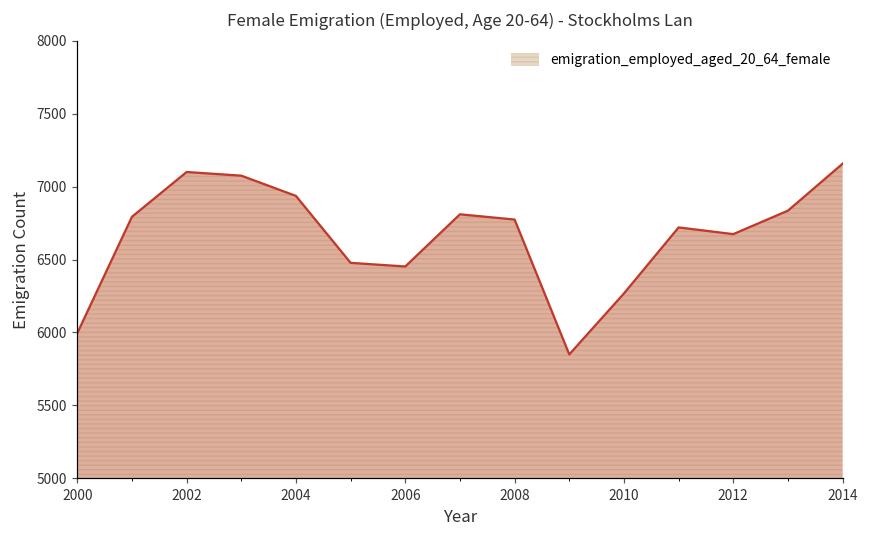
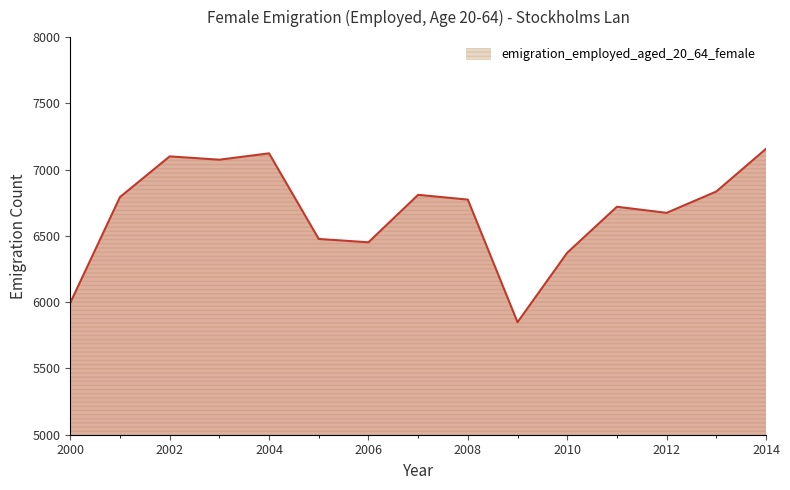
  {
    "2000": 6000,
    "2002": 7100,
-   "2004": 6940,
+   "2004": 7120,
    "2006": 6450,
    "2008": 6770,
-   "2010": 6270,
+   "2010": 6370,
    "2012": 6670,
    "2014": 7160
  }
